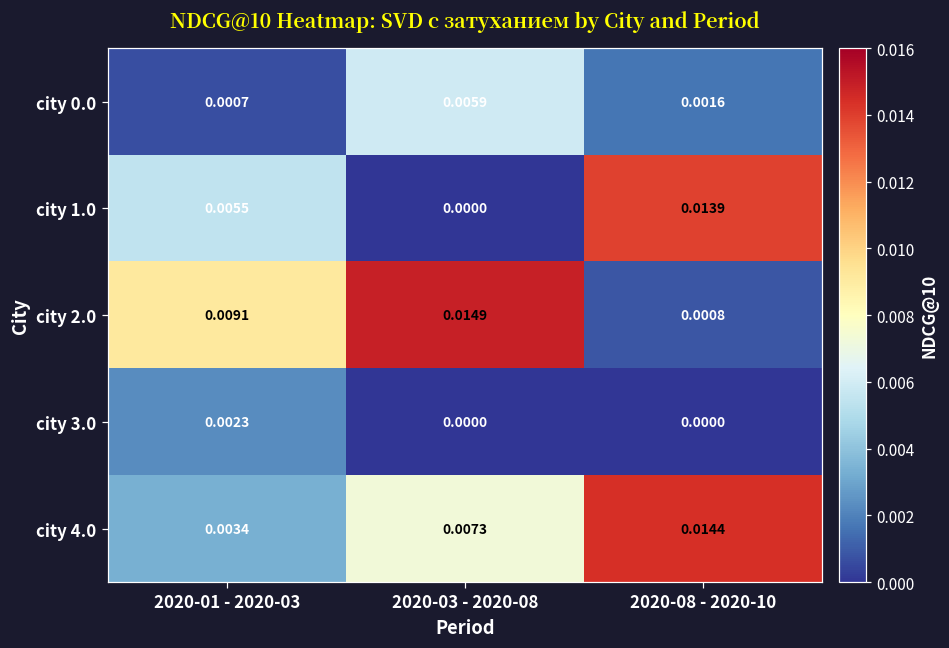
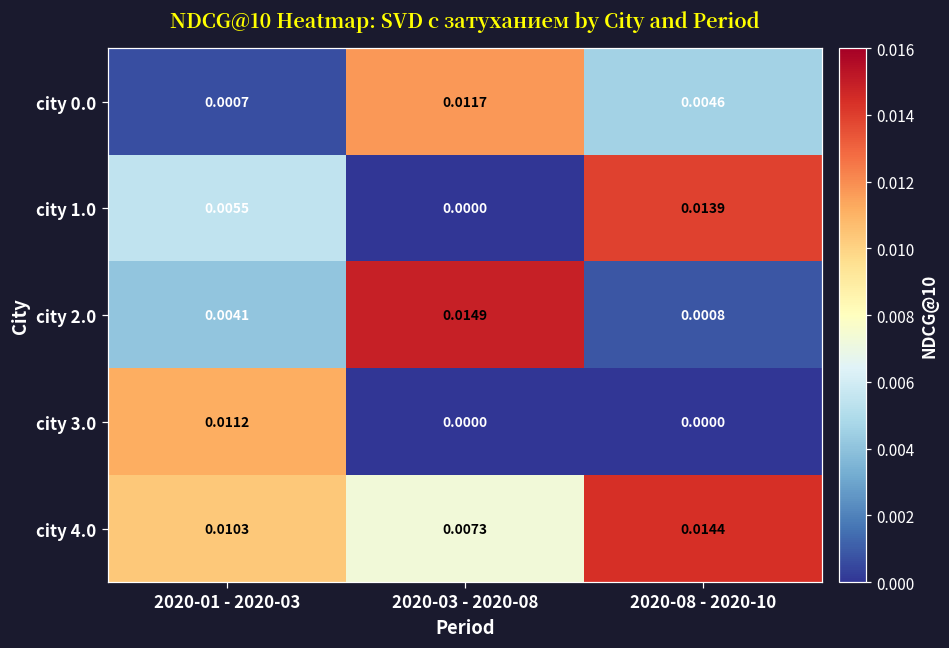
  {
    "city 0.0": {
      "2020-01 - 2020-03": 0.0007,
-     "2020-03 - 2020-08": 0.0059,
-     "2020-08 - 2020-10": 0.0016
+     "2020-03 - 2020-08": 0.0117,
+     "2020-08 - 2020-10": 0.0046
    },
    "city 1.0": {
      "2020-01 - 2020-03": 0.0055,
      "2020-03 - 2020-08": 0.0000,
      "2020-08 - 2020-10": 0.0139
    },
    "city 2.0": {
-     "2020-01 - 2020-03": 0.0091,
+     "2020-01 - 2020-03": 0.0041,
      "2020-03 - 2020-08": 0.0149,
      "2020-08 - 2020-10": 0.0008
    },
    "city 3.0": {
-     "2020-01 - 2020-03": 0.0023,
+     "2020-01 - 2020-03": 0.0112,
      "2020-03 - 2020-08": 0.0000,
      "2020-08 - 2020-10": 0.0000
    },
    "city 4.0": {
-     "2020-01 - 2020-03": 0.0034,
+     "2020-01 - 2020-03": 0.0103,
      "2020-03 - 2020-08": 0.0073,
      "2020-08 - 2020-10": 0.0144
    }
  }
